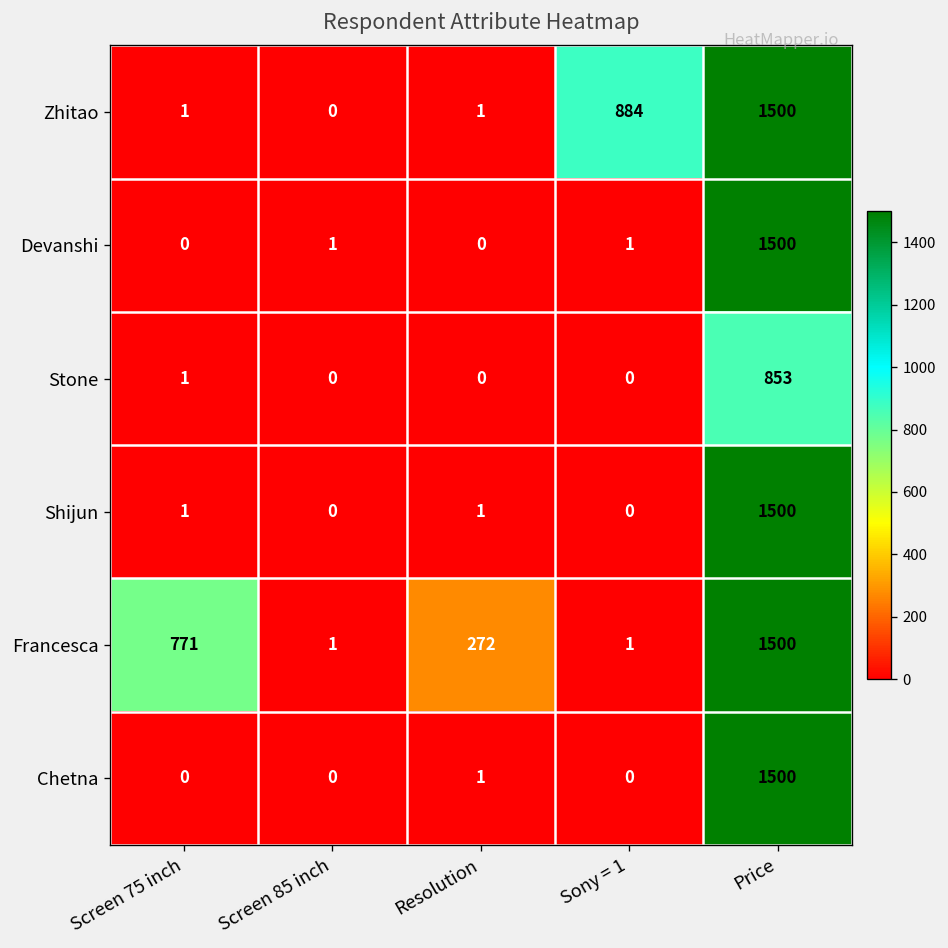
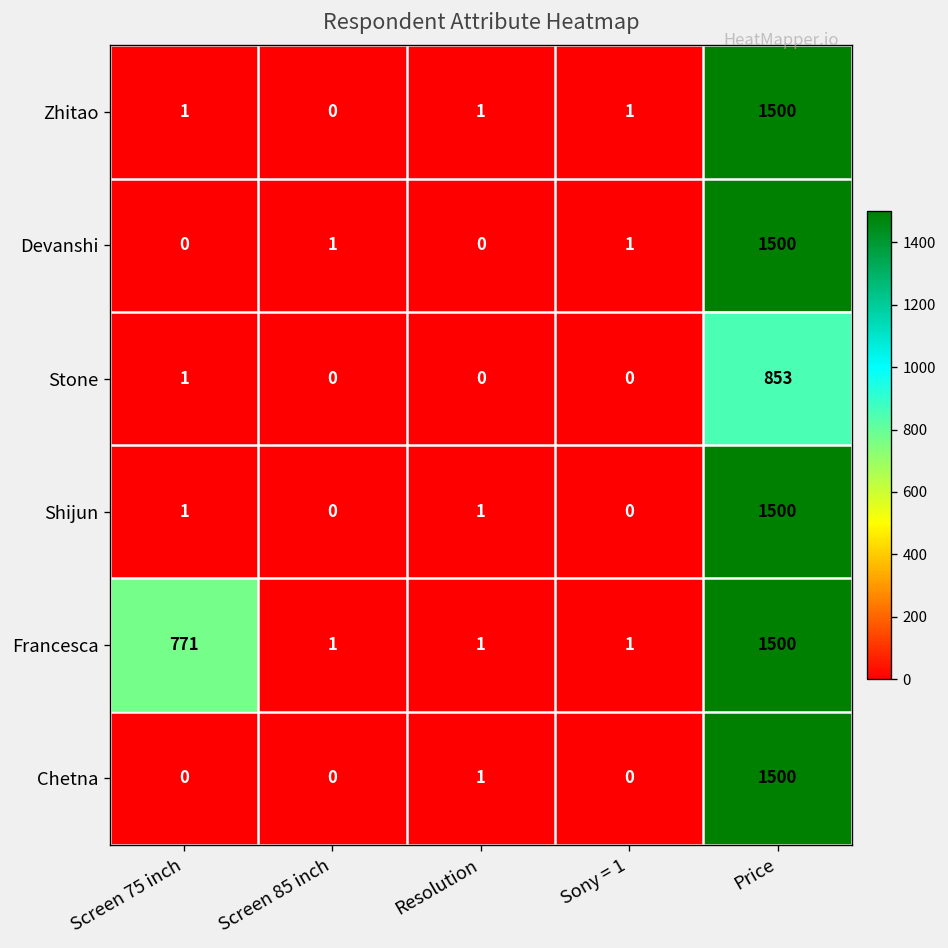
  {
    "Zhitao": {
      "Screen 75 inch": 1,
      "Screen 85 inch": 0,
      "Resolution": 1,
-     "Sony = 1": 884,
+     "Sony = 1": 1,
      "Price": 1500
    },
    "Devanshi": {
      "Screen 75 inch": 0,
      "Screen 85 inch": 1,
      "Resolution": 0,
      "Sony = 1": 1,
      "Price": 1500
    },
    "Stone": {
      "Screen 75 inch": 1,
      "Screen 85 inch": 0,
      "Resolution": 0,
      "Sony = 1": 0,
      "Price": 853
    },
    "Shijun": {
      "Screen 75 inch": 1,
      "Screen 85 inch": 0,
      "Resolution": 1,
      "Sony = 1": 0,
      "Price": 1500
    },
    "Francesca": {
      "Screen 75 inch": 771,
      "Screen 85 inch": 1,
-     "Resolution": 272,
+     "Resolution": 1,
      "Sony = 1": 1,
      "Price": 1500
    },
    "Chetna": {
      "Screen 75 inch": 0,
      "Screen 85 inch": 0,
      "Resolution": 1,
      "Sony = 1": 0,
      "Price": 1500
    }
  }
